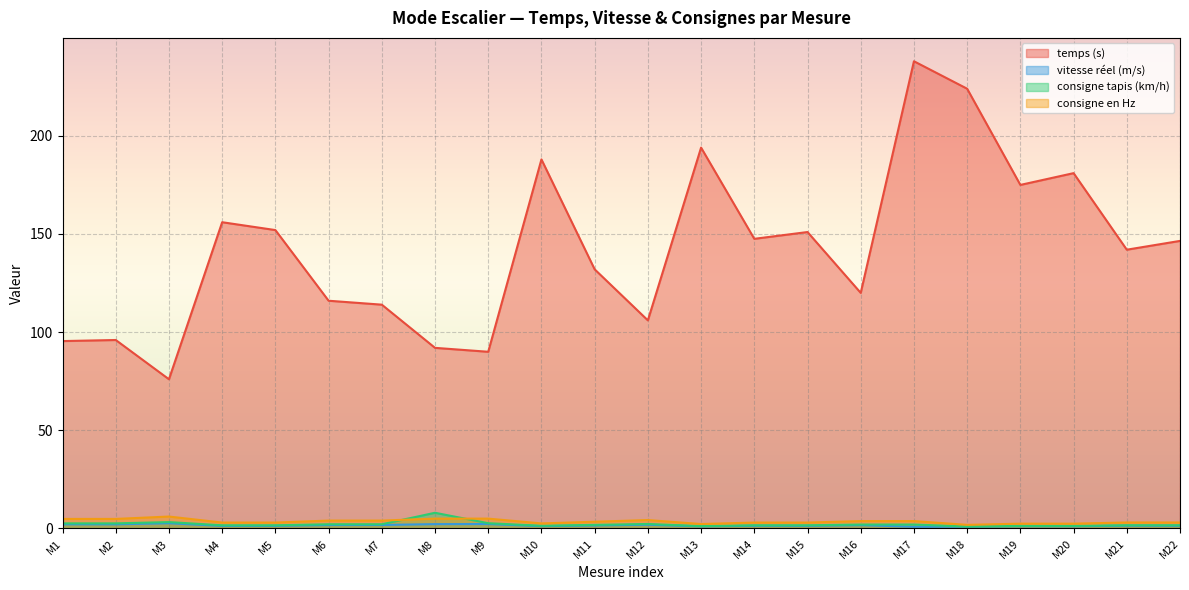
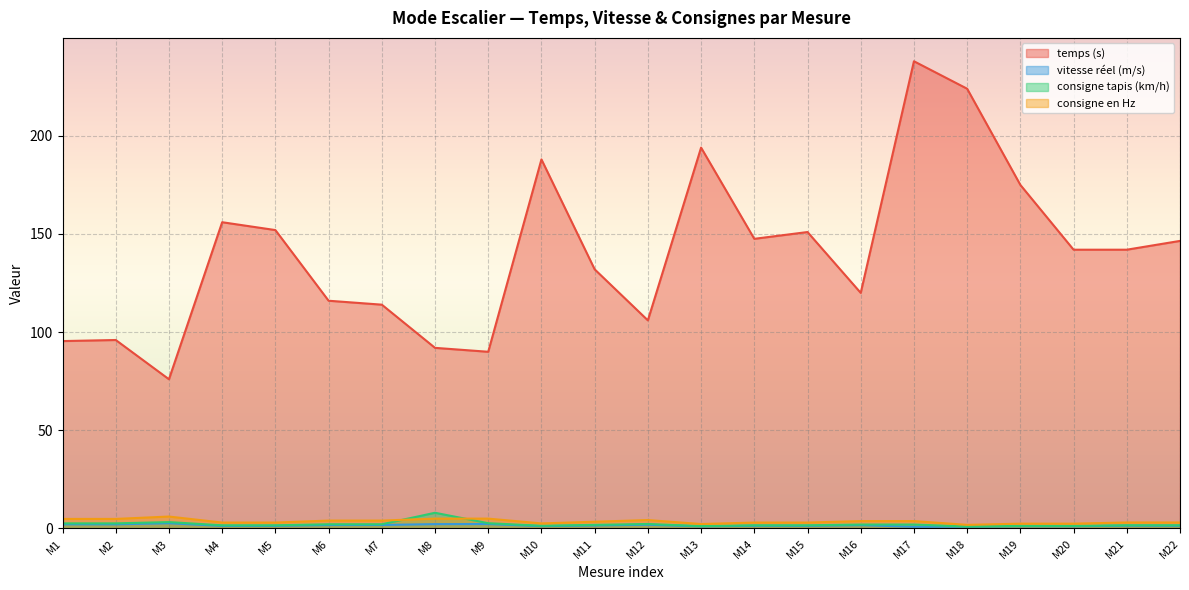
  {
    "temps (s)": {
      "M1": 95,
      "M2": 96,
      "M3": 76,
      "M4": 156,
      "M5": 152,
      "M6": 116,
      "M7": 114,
      "M8": 92,
      "M9": 90,
      "M10": 188,
      "M11": 132,
      "M12": 106,
      "M13": 194,
      "M14": 148,
      "M15": 151,
      "M16": 120,
      "M17": 238,
      "M18": 224,
      "M19": 175,
-     "M20": 181,
+     "M20": 142,
      "M21": 142,
      "M22": 146
    },
    "vitesse réel (m/s)": {
      "M8": 2
    },
    "consigne tapis (km/h)": {
      "M8": 8
    },
    "consigne en Hz": {
      "M1": 5,
      "M2": 5,
      "M3": 6,
      "M4": 3,
      "M5": 3,
      "M6": 4,
      "M7": 4,
      "M8": 5,
      "M9": 5,
      "M11": 3,
      "M12": 4,
      "M14": 3,
      "M15": 3,
      "M16": 4,
      "M17": 4,
      "M21": 3,
      "M22": 3
    }
  }
